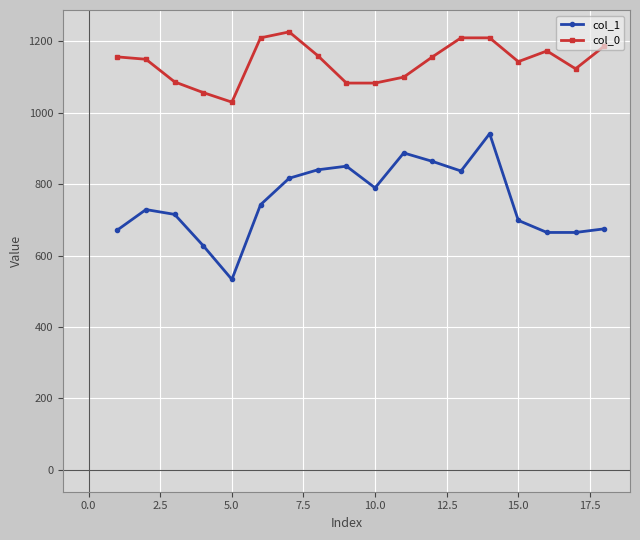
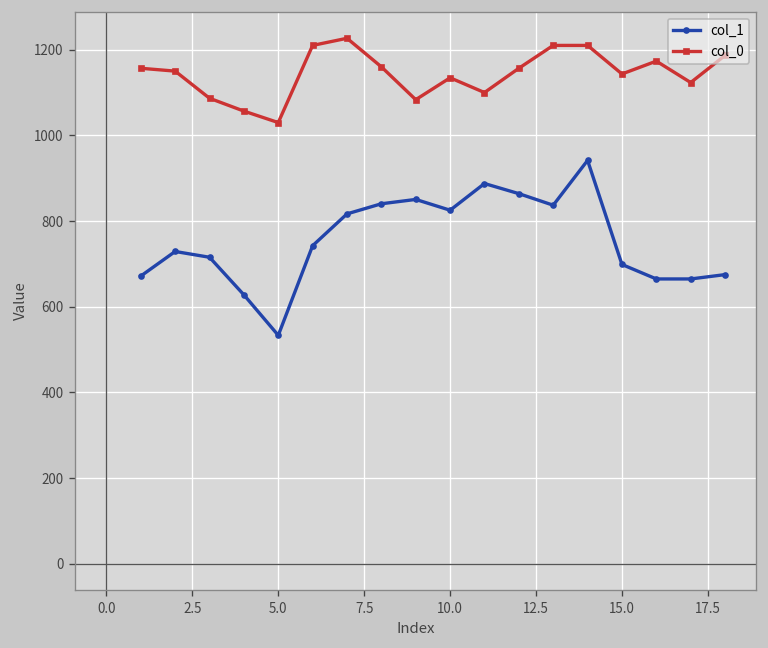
  {
    "col_1": {
      "5.0": 530,
-     "10.0": 790,
+     "10.0": 830,
      "15.0": 700
    },
    "col_0": {
      "5.0": 1030,
-     "10.0": 1080,
+     "10.0": 1130,
      "15.0": 1140
    }
  }
